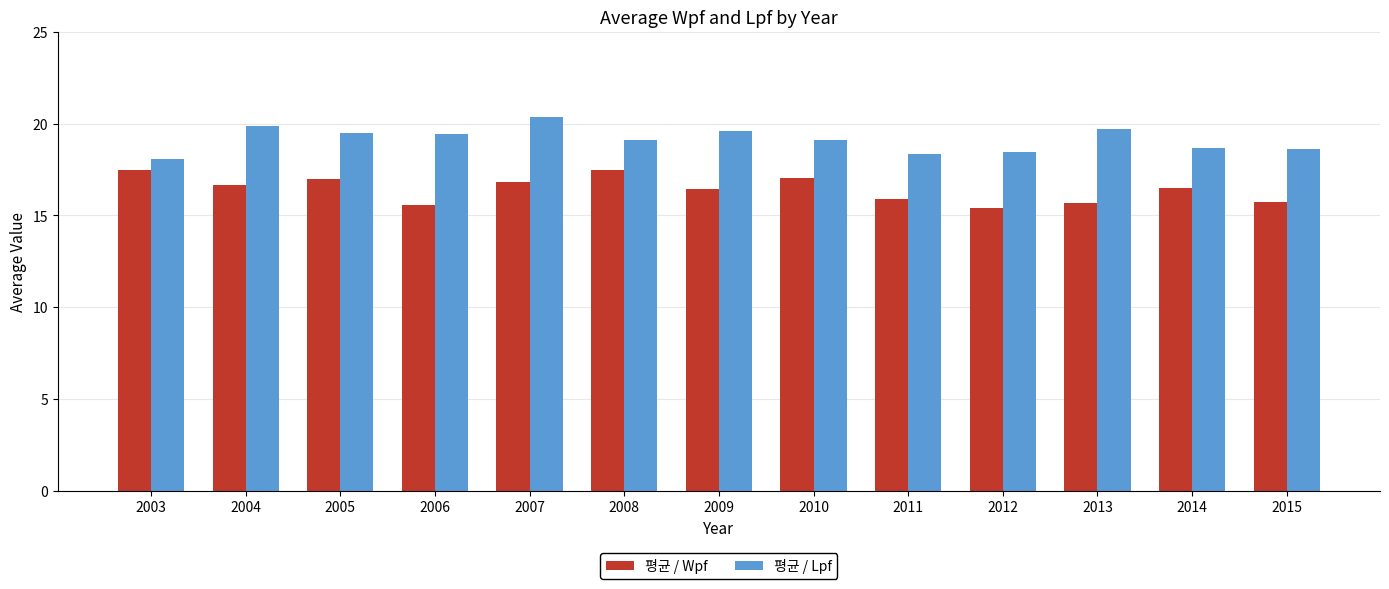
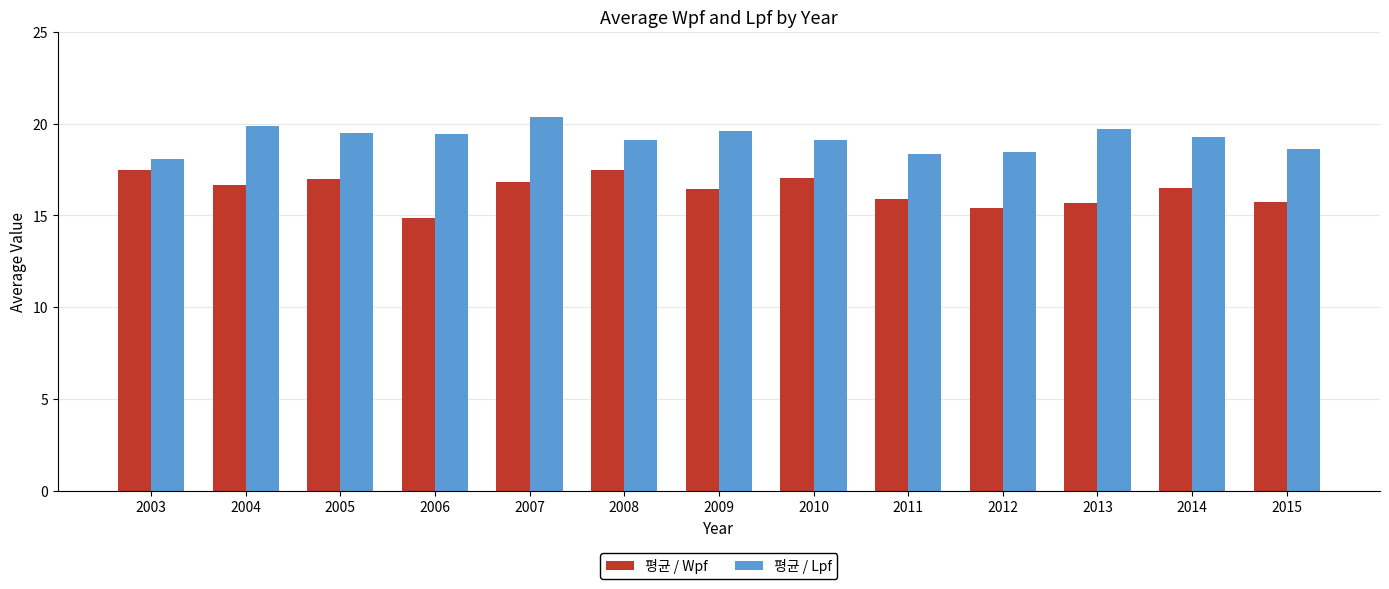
  {
    "평균 / Wpf": {
      "2003": 17.5,
      "2004": 16.6,
      "2005": 17.0,
-     "2006": 15.6,
+     "2006": 14.9,
      "2007": 16.8,
      "2008": 17.5,
      "2009": 16.5,
      "2010": 17.0,
      "2011": 15.9,
      "2012": 15.4,
      "2013": 15.7,
      "2014": 16.5,
      "2015": 15.7
    },
    "평균 / Lpf": {
      "2003": 18.1,
      "2004": 19.8,
      "2005": 19.5,
      "2006": 19.4,
      "2007": 20.3,
      "2008": 19.1,
      "2009": 19.6,
      "2010": 19.1,
      "2011": 18.3,
      "2012": 18.4,
      "2013": 19.7,
-     "2014": 18.7,
+     "2014": 19.3,
      "2015": 18.6
    }
  }
